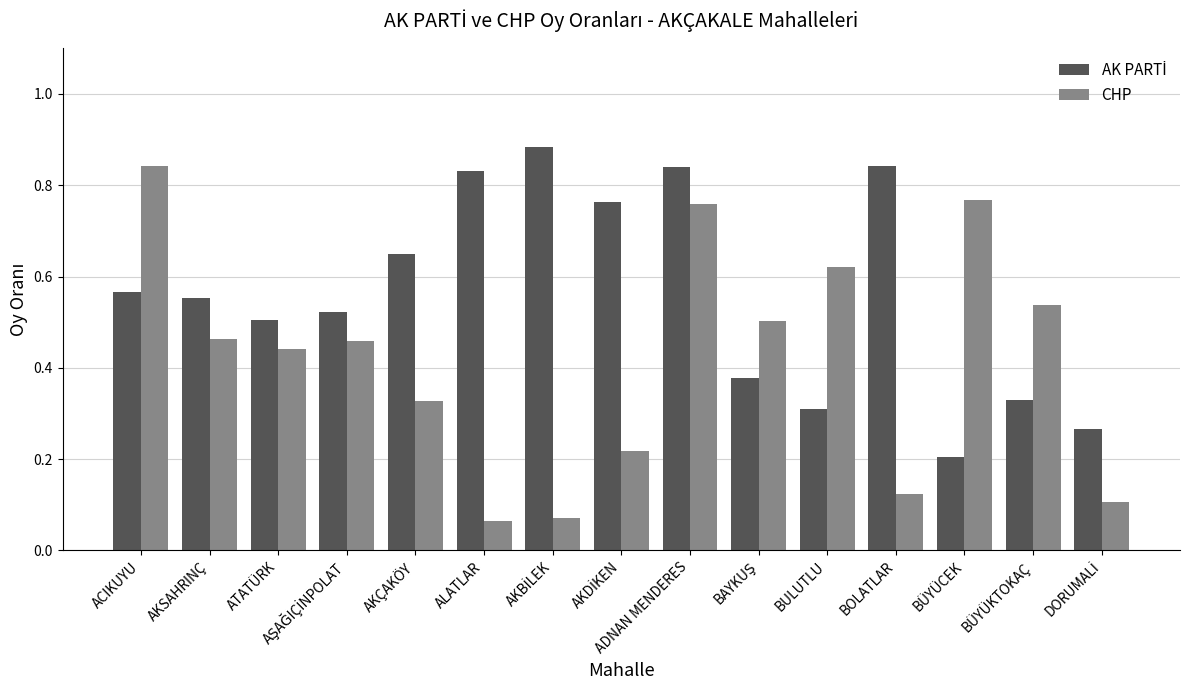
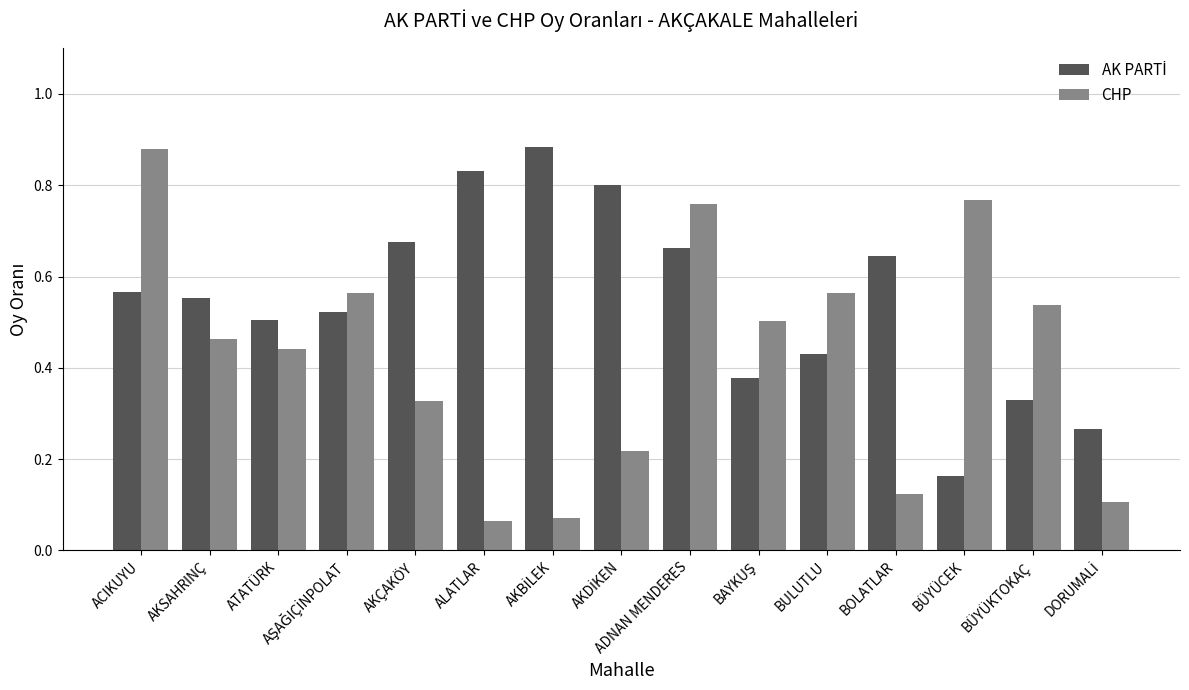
  {
    "AK PARTİ": {
      "ACIKUYU": 0.57,
      "AKSAHRINÇ": 0.55,
      "ATATÜRK": 0.51,
      "AŞAĞIÇİNPOLAT": 0.52,
-     "AKÇAKÖY": 0.65,
+     "AKÇAKÖY": 0.67,
      "ALATLAR": 0.83,
      "AKBİLEK": 0.88,
-     "AKDİKEN": 0.76,
-     "ADNAN MENDERES": 0.84,
+     "AKDİKEN": 0.80,
+     "ADNAN MENDERES": 0.66,
      "BAYKUŞ": 0.38,
-     "BULUTLU": 0.31,
-     "BOLATLAR": 0.84,
-     "BÜYÜCEK": 0.20,
+     "BULUTLU": 0.43,
+     "BOLATLAR": 0.64,
+     "BÜYÜCEK": 0.16,
      "BÜYÜKTOKAÇ": 0.33,
      "DORUMALİ": 0.27
    },
    "CHP": {
-     "ACIKUYU": 0.84,
+     "ACIKUYU": 0.88,
      "AKSAHRINÇ": 0.46,
      "ATATÜRK": 0.44,
-     "AŞAĞIÇİNPOLAT": 0.46,
+     "AŞAĞIÇİNPOLAT": 0.56,
      "AKÇAKÖY": 0.33,
      "ALATLAR": 0.06,
      "AKBİLEK": 0.07,
      "AKDİKEN": 0.22,
      "ADNAN MENDERES": 0.76,
      "BAYKUŞ": 0.50,
-     "BULUTLU": 0.62,
+     "BULUTLU": 0.56,
      "BOLATLAR": 0.12,
      "BÜYÜCEK": 0.77,
      "BÜYÜKTOKAÇ": 0.54,
      "DORUMALİ": 0.11
    }
  }
